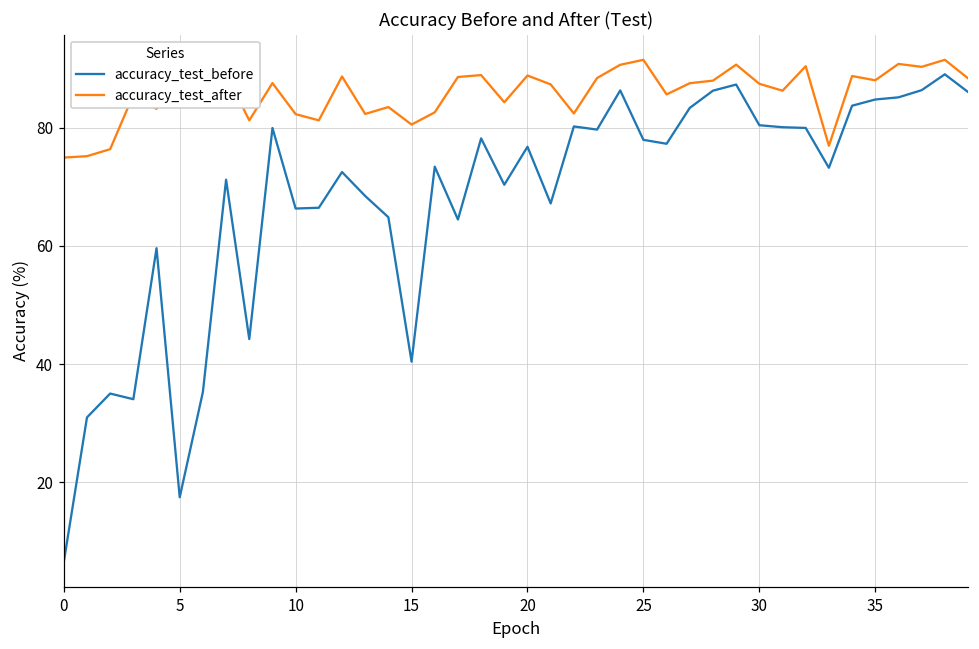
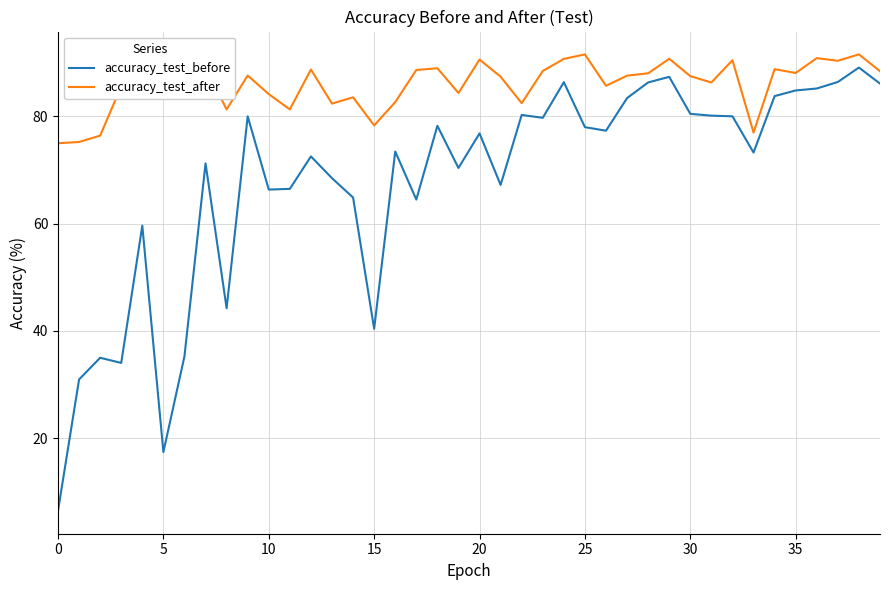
  {
    "accuracy_test_before": {
      "0": 6,
      "5": 17,
      "10": 66,
      "15": 40,
      "20": 77,
      "25": 78,
      "30": 80,
      "35": 85
    },
    "accuracy_test_after": {
      "0": 75,
-     "10": 82,
-     "15": 81,
-     "20": 89,
+     "10": 84,
+     "15": 78,
+     "20": 91,
      "25": 92,
      "30": 87,
      "35": 88
    }
  }
